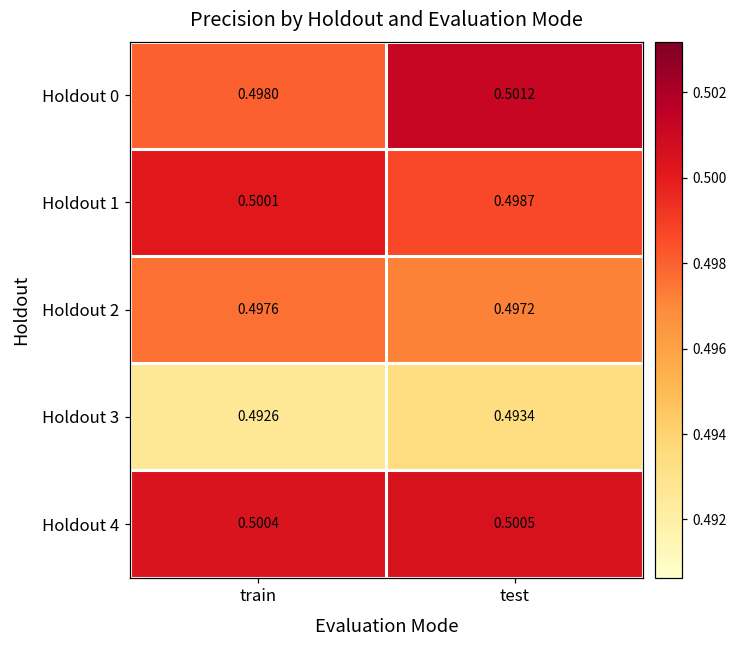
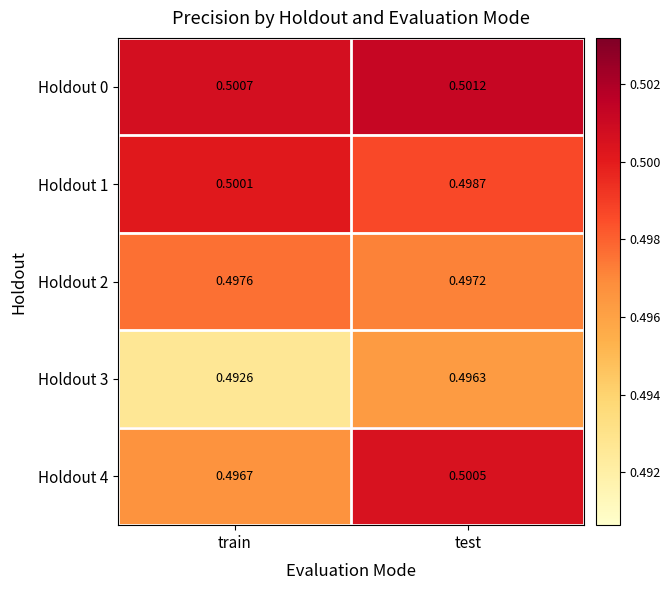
  {
    "Holdout 0": {
-     "train": 0.4980,
+     "train": 0.5007,
      "test": 0.5012
    },
    "Holdout 1": {
      "train": 0.5001,
      "test": 0.4987
    },
    "Holdout 2": {
      "train": 0.4976,
      "test": 0.4972
    },
    "Holdout 3": {
      "train": 0.4926,
-     "test": 0.4934
+     "test": 0.4963
    },
    "Holdout 4": {
-     "train": 0.5004,
+     "train": 0.4967,
      "test": 0.5005
    }
  }
